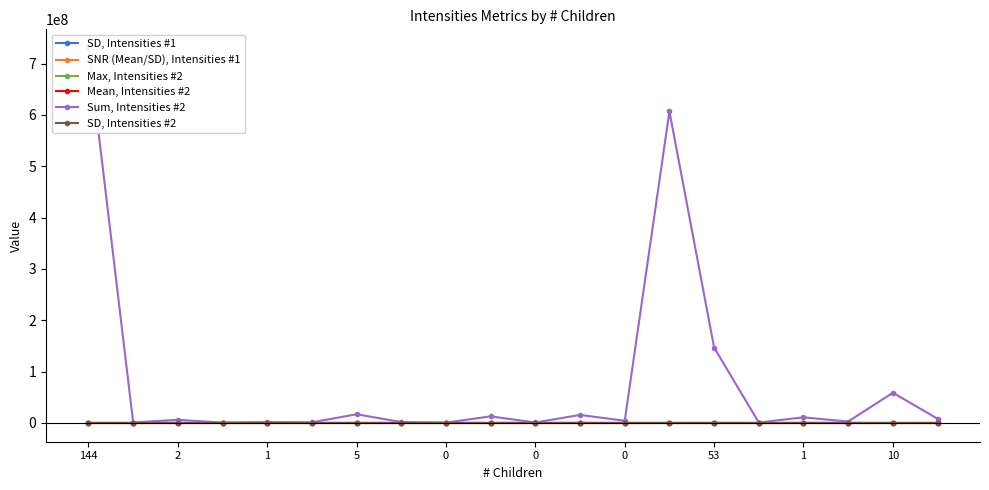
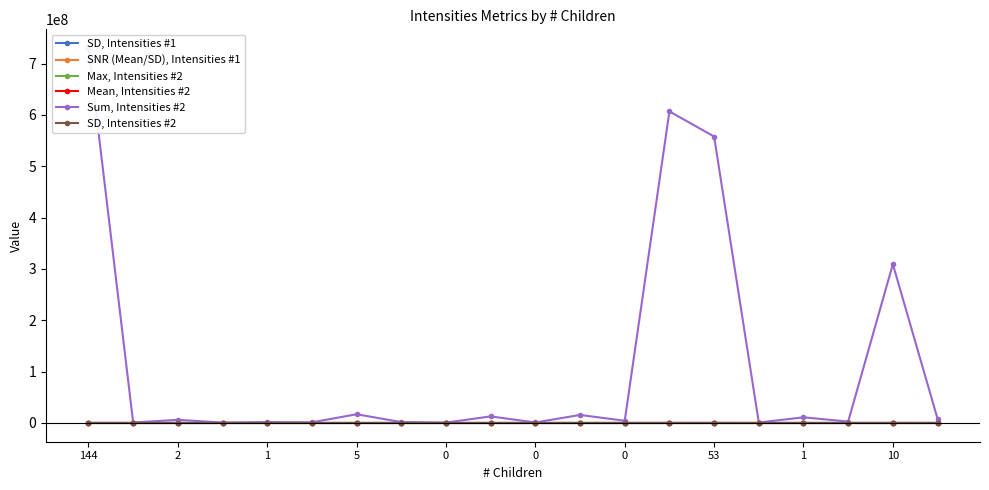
  {
    "SD, Intensities #2": {
      "144": 0,
      "2": 0,
      "53": 0,
      "10": 0
    },
    "Sum, Intensities #2": {
      "2": 10000000,
-     "53": 150000000,
-     "10": 60000000
+     "53": 560000000,
+     "10": 310000000
    }
  }
